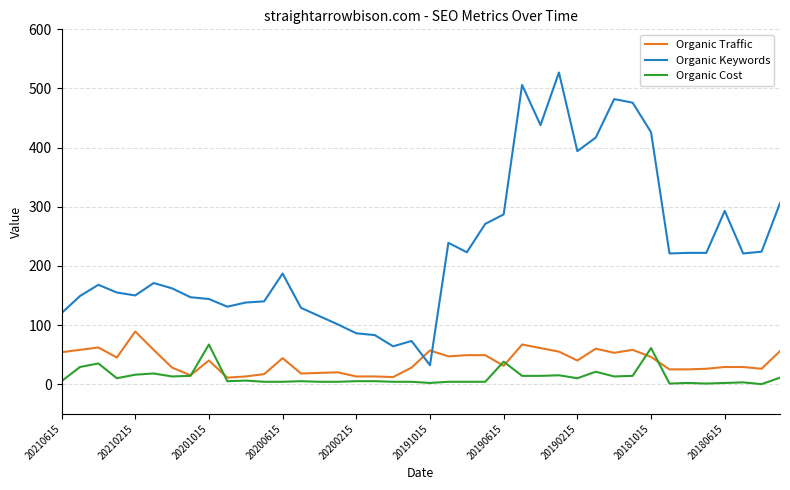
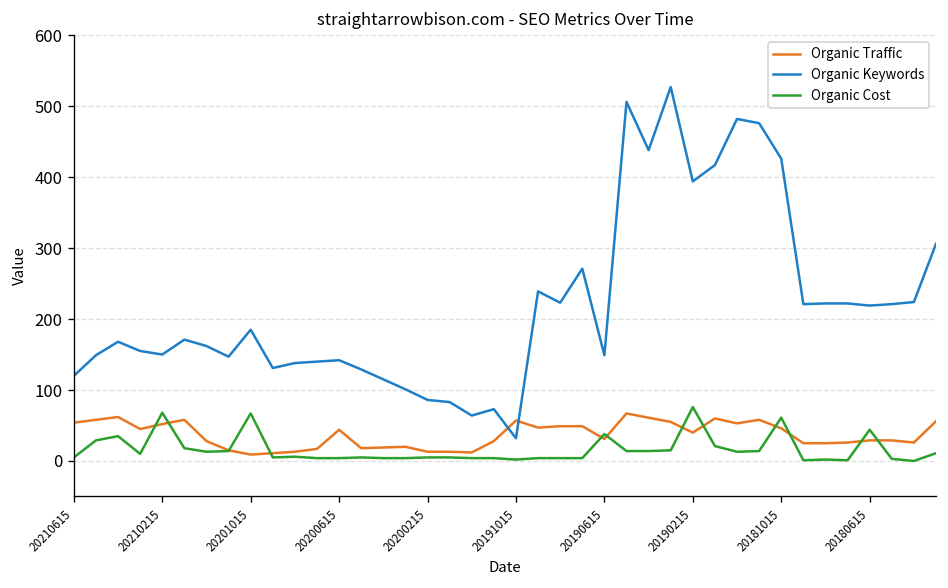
  {
    "Organic Traffic": {
      "20210615": 50,
-     "20210215": 90,
-     "20201015": 40,
+     "20210215": 50,
+     "20201015": 10,
      "20200615": 40,
      "20200215": 10,
      "20191015": 60,
      "20190615": 30,
      "20190215": 40,
      "20181015": 50,
      "20180615": 30
    },
    "Organic Keywords": {
      "20210615": 120,
      "20210215": 150,
-     "20201015": 140,
-     "20200615": 190,
+     "20201015": 190,
+     "20200615": 140,
      "20200215": 90,
      "20191015": 30,
-     "20190615": 290,
+     "20190615": 150,
      "20190215": 390,
      "20181015": 430,
-     "20180615": 290
+     "20180615": 220
    },
    "Organic Cost": {
      "20210615": 10,
-     "20210215": 20,
+     "20210215": 70,
      "20201015": 70,
      "20200615": 0,
      "20200215": 10,
      "20191015": 0,
      "20190615": 40,
-     "20190215": 10,
+     "20190215": 80,
      "20181015": 60,
-     "20180615": 0
+     "20180615": 40
    }
  }
